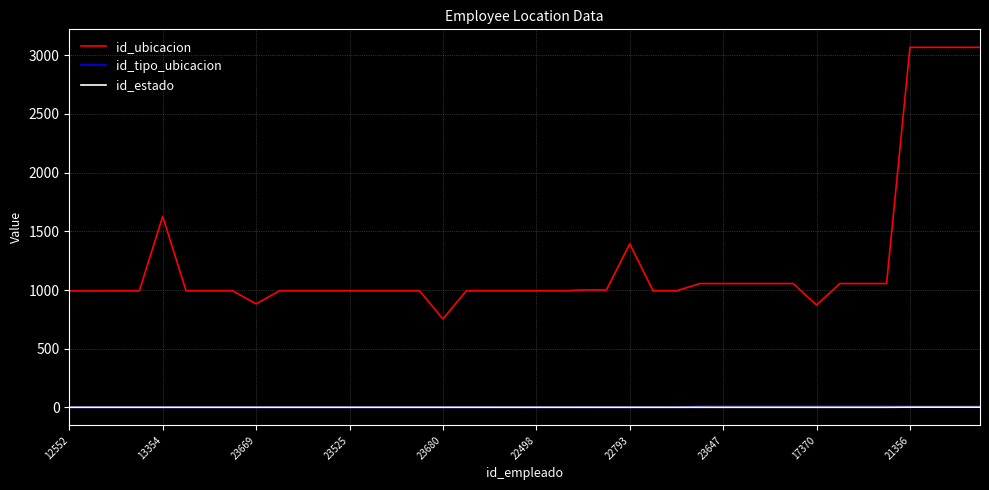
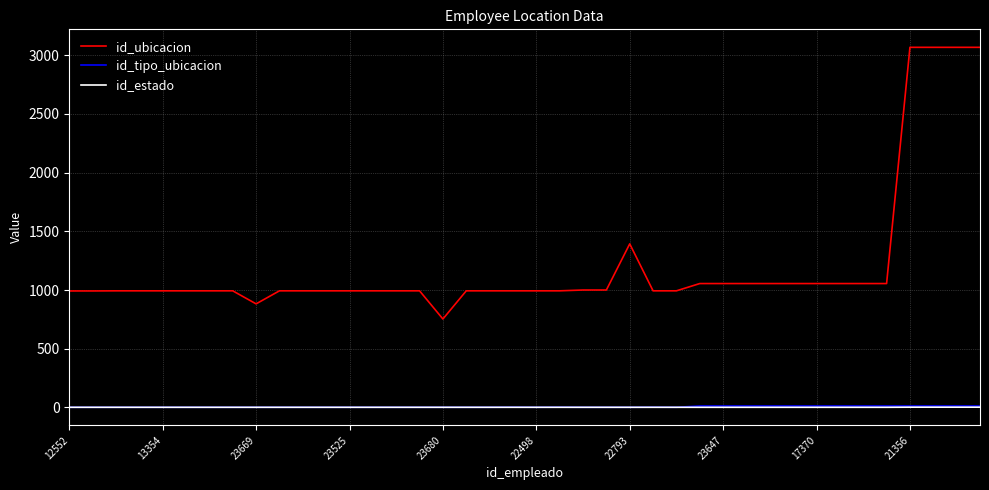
  {
    "id_ubicacion": {
      "12552": 990,
-     "13354": 1630,
+     "13354": 990,
      "23669": 880,
      "23525": 990,
      "23680": 750,
      "22498": 990,
      "22793": 1390,
      "23647": 1060,
-     "17370": 870,
+     "17370": 1060,
      "21356": 3070
    }
  }
